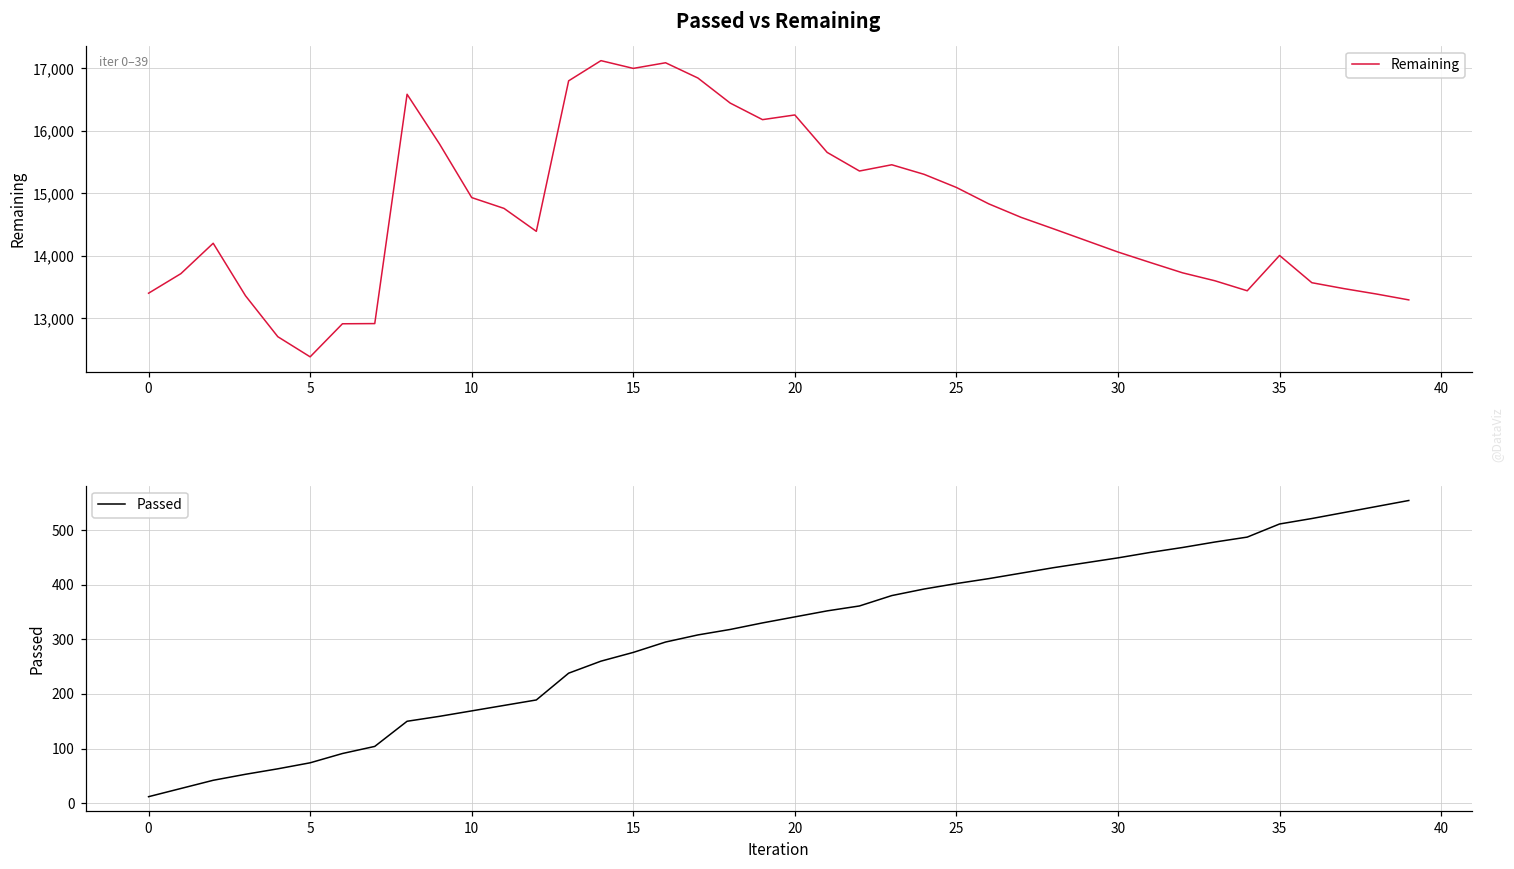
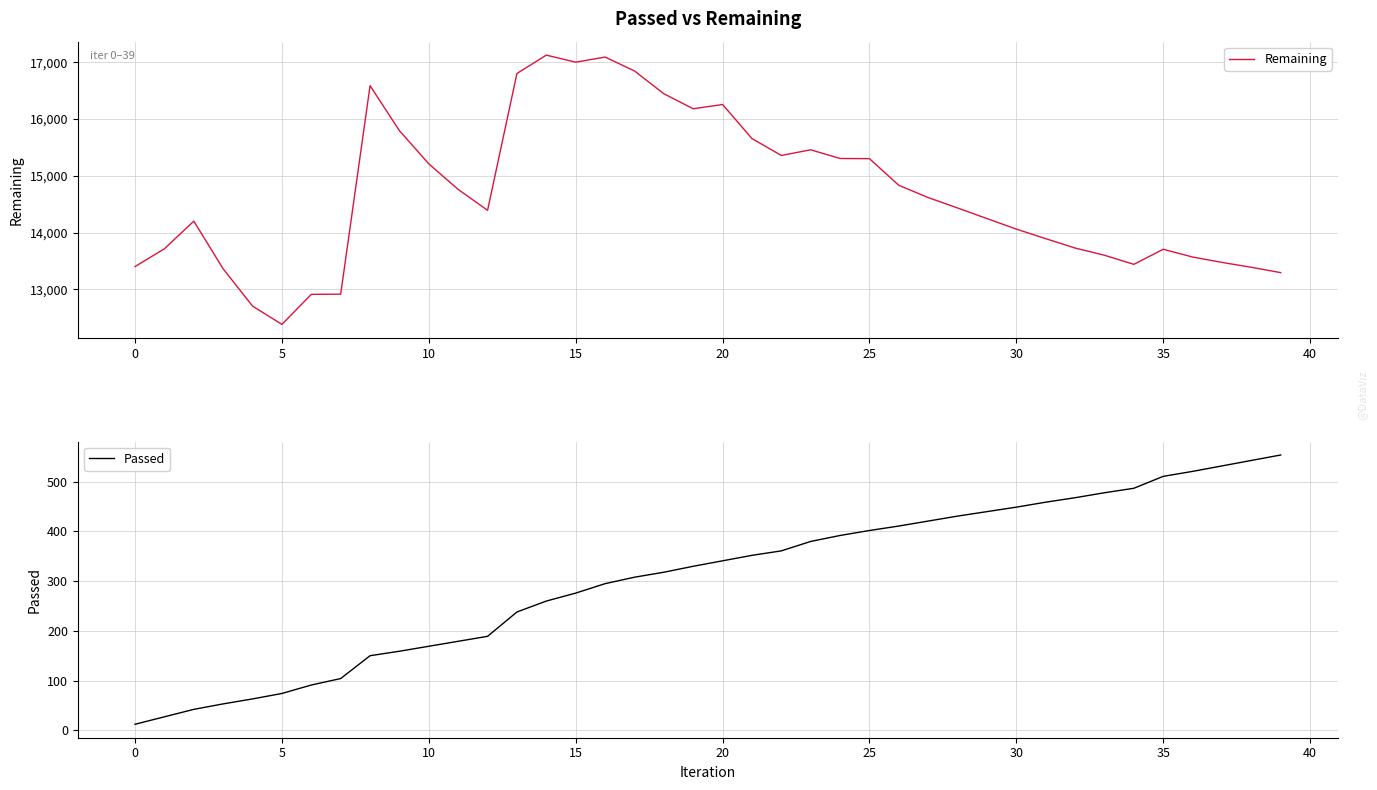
  {
    "Passed vs Remaining": {
      "0": "13,400",
      "5": "12,400",
-     "10": "14,900",
+     "10": "15,200",
      "15": "17,000",
      "20": "16,300",
-     "25": "15,100",
+     "25": "15,300",
      "30": "14,100",
-     "35": "14,000"
+     "35": "13,700"
    }
  }
